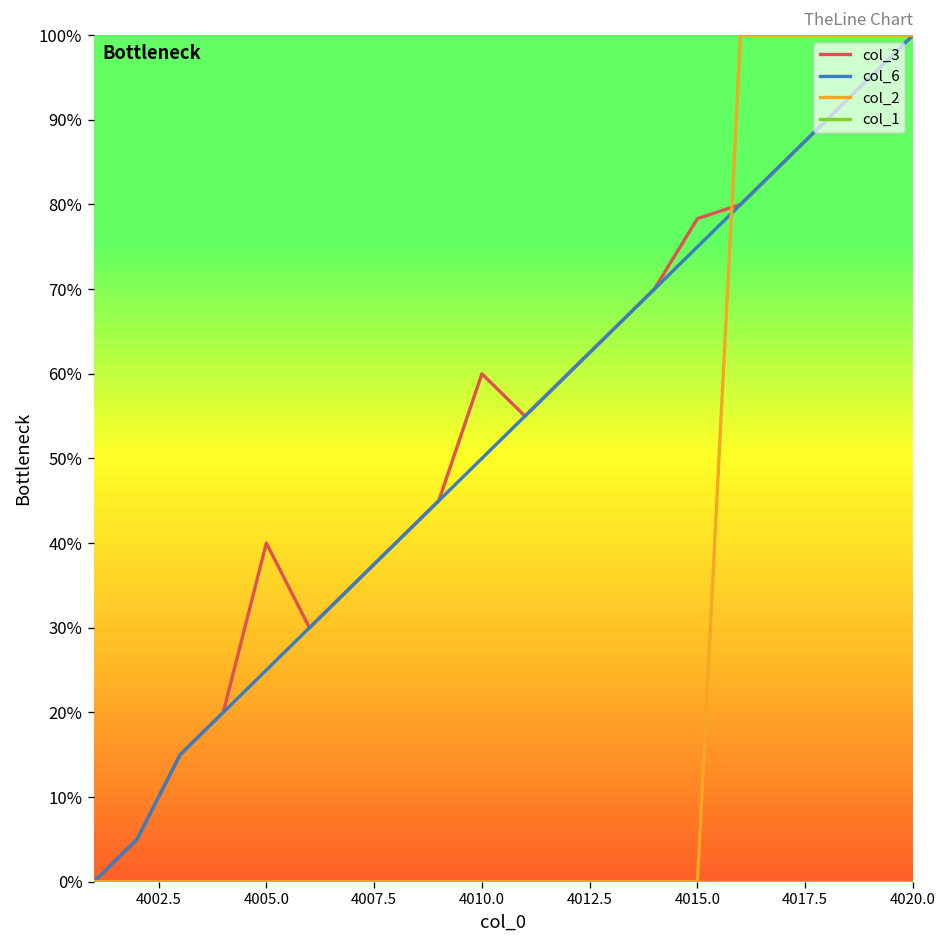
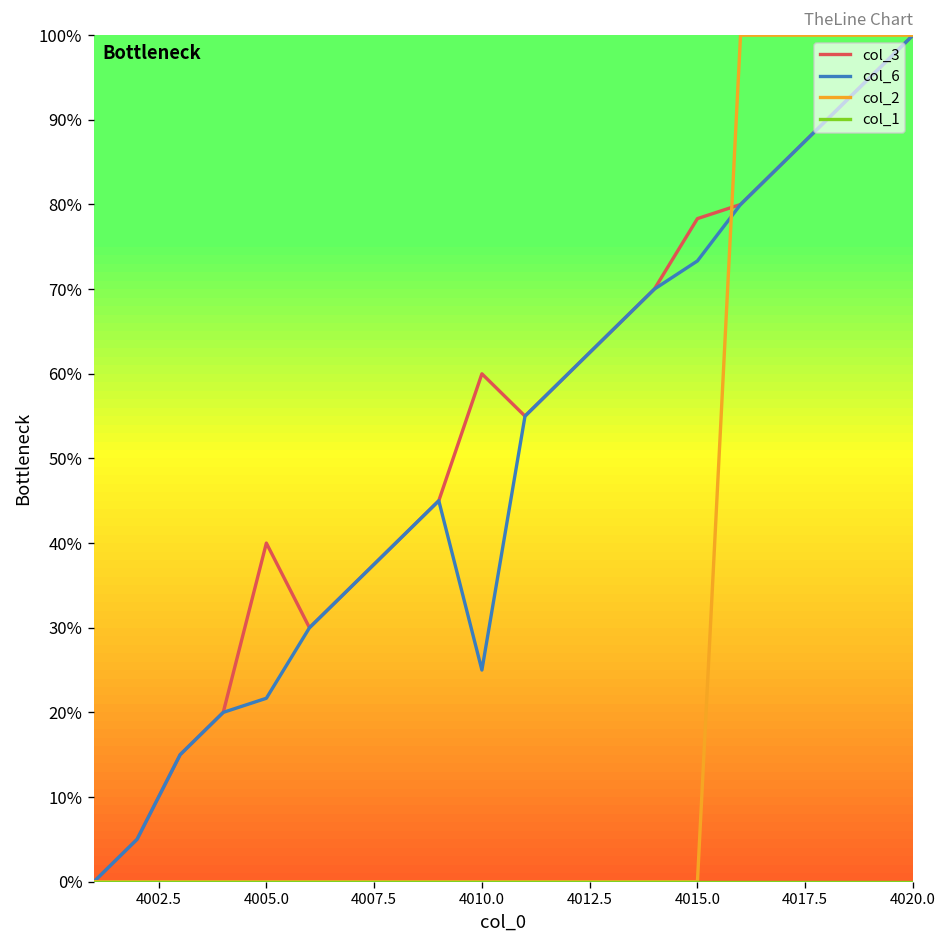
  {
    "col_3": {
      "4005.0": "40%",
      "4010.0": "60%",
      "4015.0": "78%"
    },
    "col_6": {
-     "4005.0": "25%",
-     "4010.0": "50%",
-     "4015.0": "75%"
+     "4005.0": "22%",
+     "4010.0": "25%",
+     "4015.0": "73%"
    },
    "col_1": {
      "4020.0": "0%"
    }
  }
